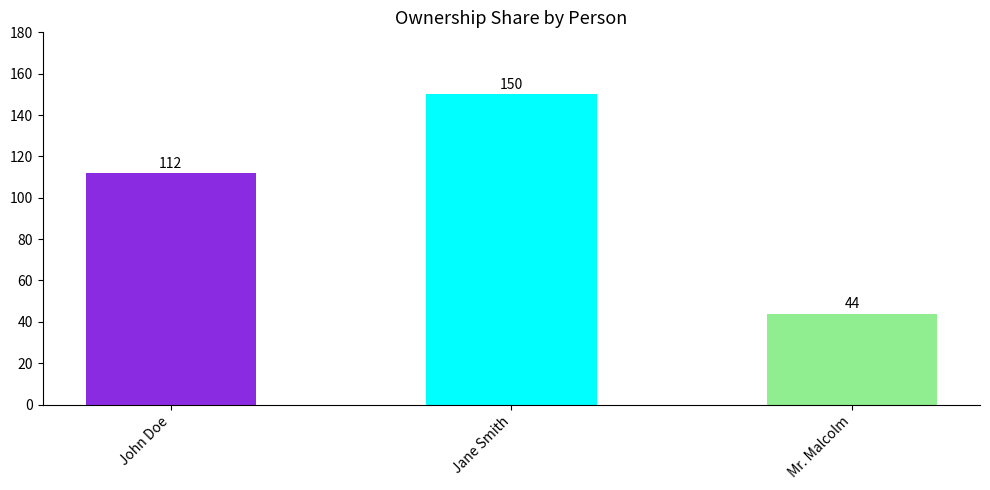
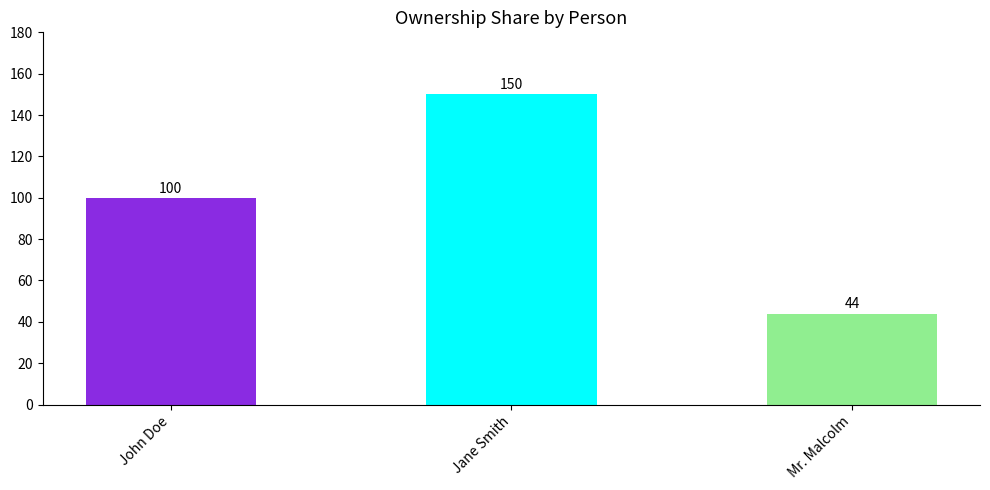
  {
-   "John Doe": 112,
+   "John Doe": 100,
    "Jane Smith": 150,
    "Mr. Malcolm": 44
  }
